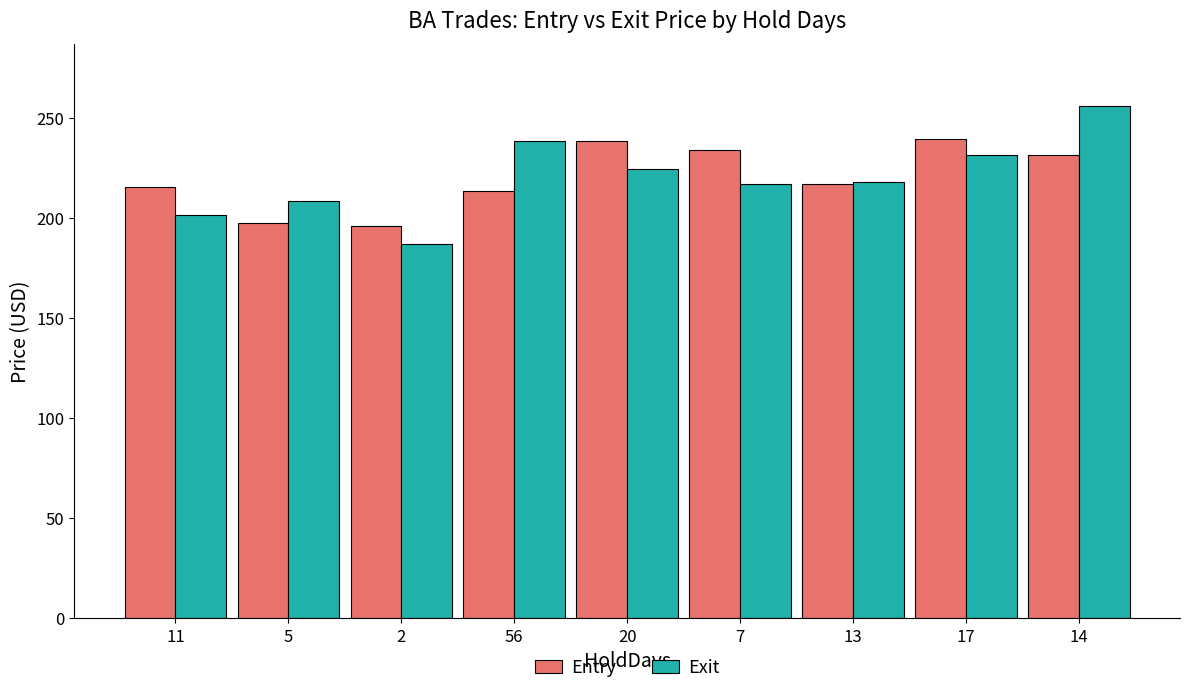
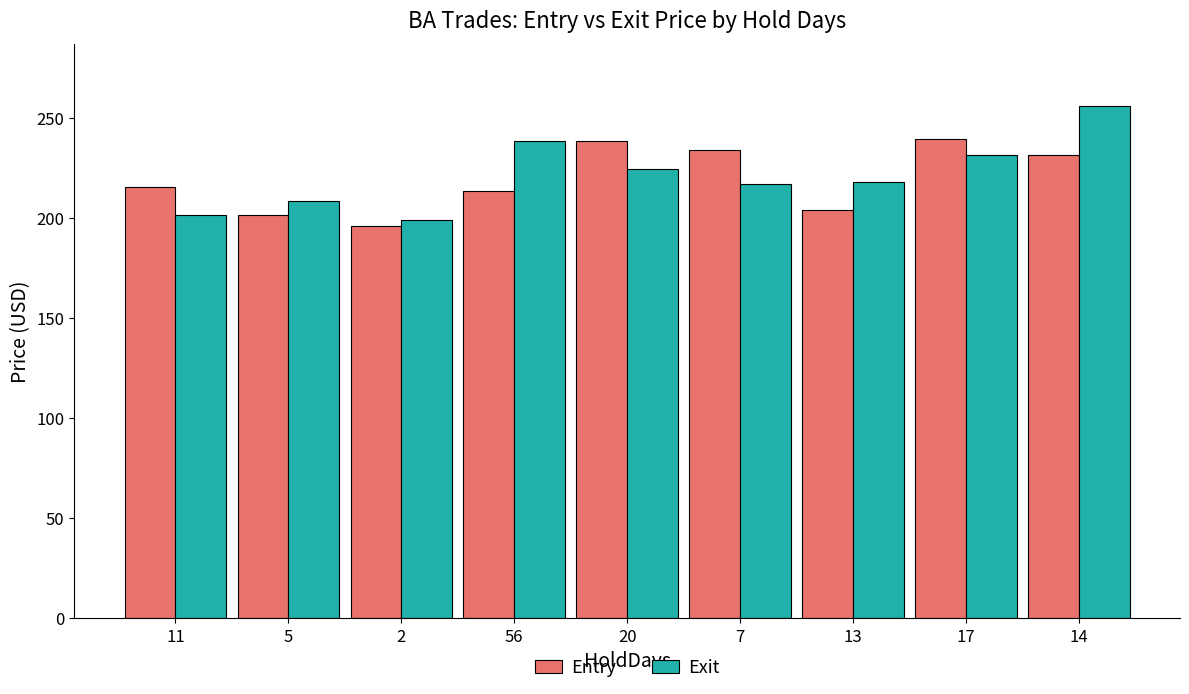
  {
    "Entry": {
      "11": 215,
-     "5": 198,
+     "5": 202,
      "2": 196,
      "56": 213,
      "20": 239,
      "7": 234,
-     "13": 217,
+     "13": 204,
      "17": 239,
      "14": 232
    },
    "Exit": {
      "11": 202,
      "5": 209,
-     "2": 187,
+     "2": 199,
      "56": 239,
      "20": 225,
      "7": 217,
      "13": 218,
      "17": 232,
      "14": 256
    }
  }
